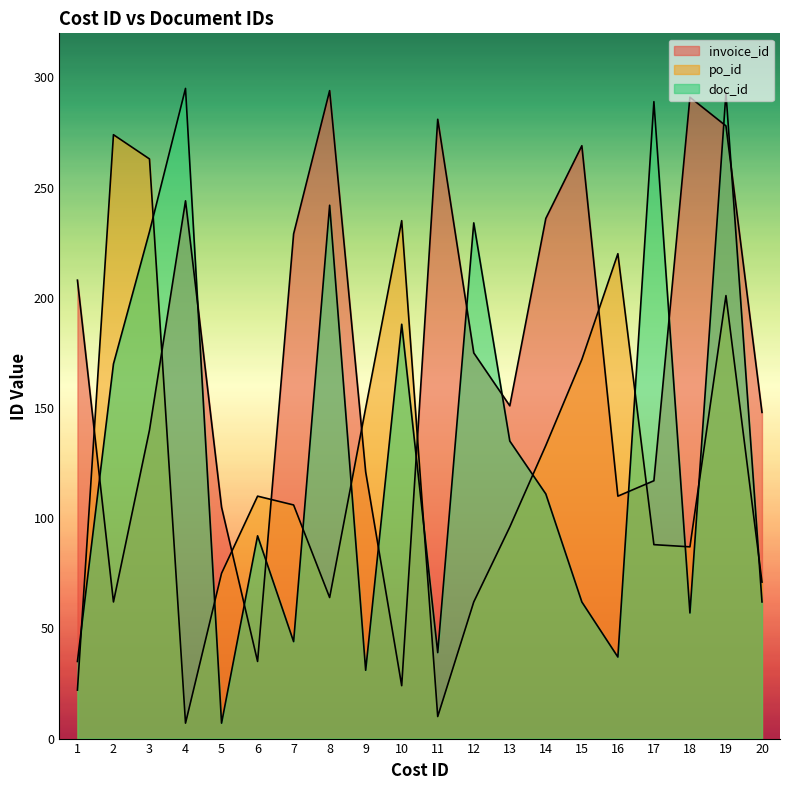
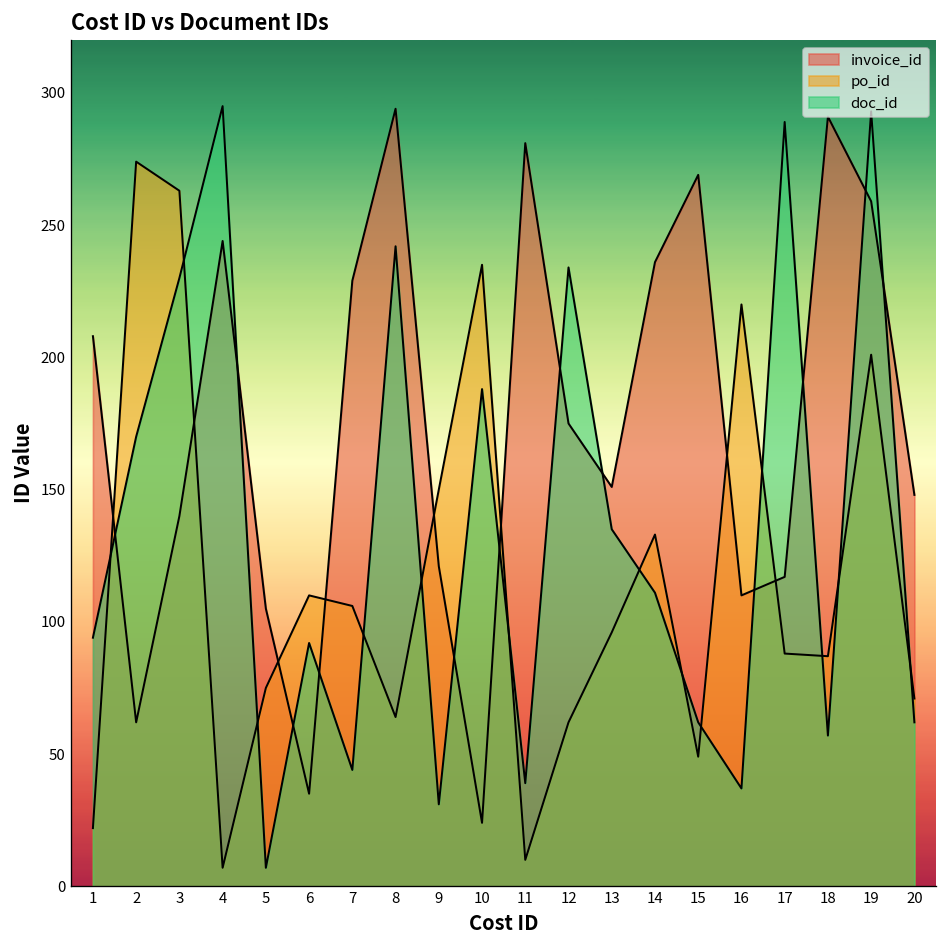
  {
    "invoice_id": {
      "1": 208,
      "2": 62,
      "3": 140,
      "4": 244,
      "5": 105,
      "6": 35,
      "7": 229,
      "8": 294,
      "9": 121,
      "10": 24,
      "11": 281,
      "12": 175,
      "13": 151,
      "14": 236,
      "15": 269,
      "16": 110,
      "17": 117,
-     "19": 278,
+     "19": 259,
      "20": 148
    },
    "po_id": {
      "1": 22,
      "2": 274,
      "3": 263,
      "4": 7,
      "5": 75,
      "6": 110,
      "7": 106,
      "8": 64,
      "9": 150,
      "10": 235,
      "11": 10,
      "12": 62,
      "13": 96,
      "14": 133,
-     "15": 172,
+     "15": 49,
      "16": 220,
      "17": 88,
      "18": 87,
      "19": 201,
      "20": 71
    },
    "doc_id": {
-     "1": 35,
+     "1": 94,
      "2": 170,
      "3": 230,
      "4": 295,
      "5": 7,
      "6": 92,
      "7": 44,
      "8": 242,
      "9": 31,
      "10": 188,
      "11": 39,
      "12": 234,
      "13": 135,
      "14": 111,
      "15": 62,
      "16": 37,
      "17": 289,
      "18": 57,
      "20": 62
    }
  }
